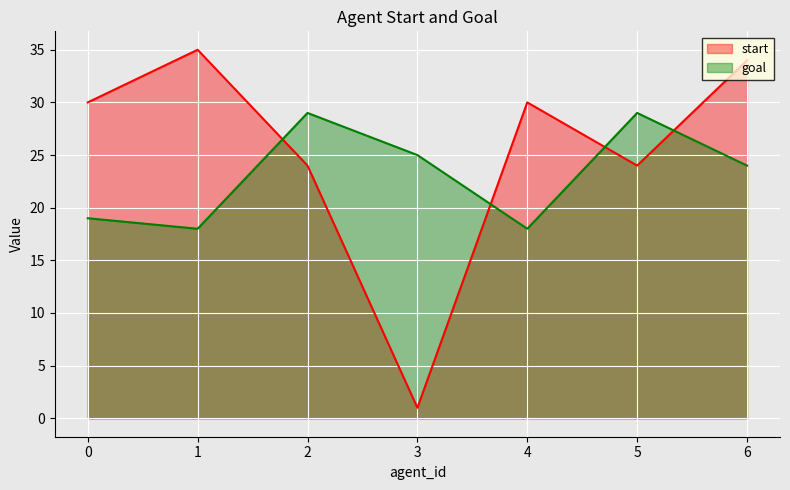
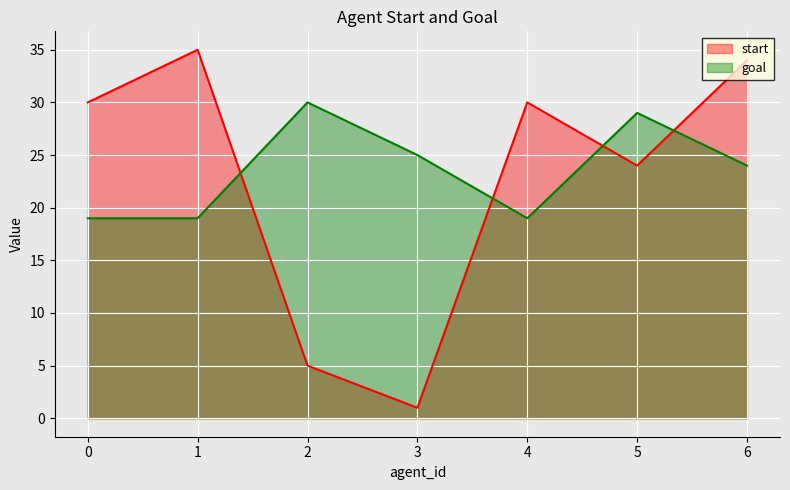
  {
    "start": {
      "0": 30,
      "1": 35,
-     "2": 24,
+     "2": 5,
      "3": 1,
      "4": 30,
      "5": 24
    },
    "goal": {
      "0": 19,
-     "1": 18,
-     "2": 29,
+     "1": 19,
+     "2": 30,
      "3": 25,
-     "4": 18,
+     "4": 19,
      "5": 29,
      "6": 24
    }
  }
